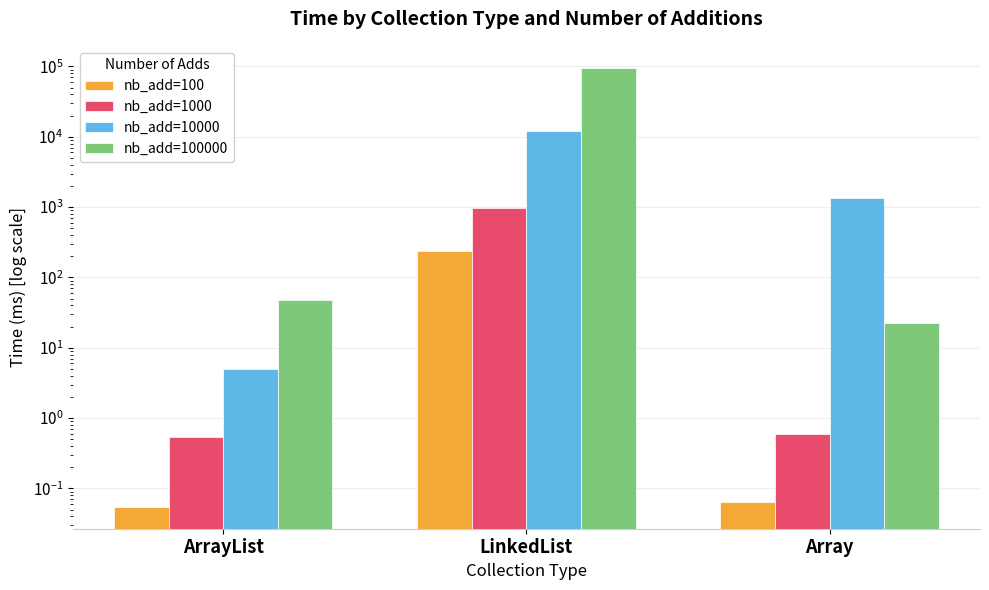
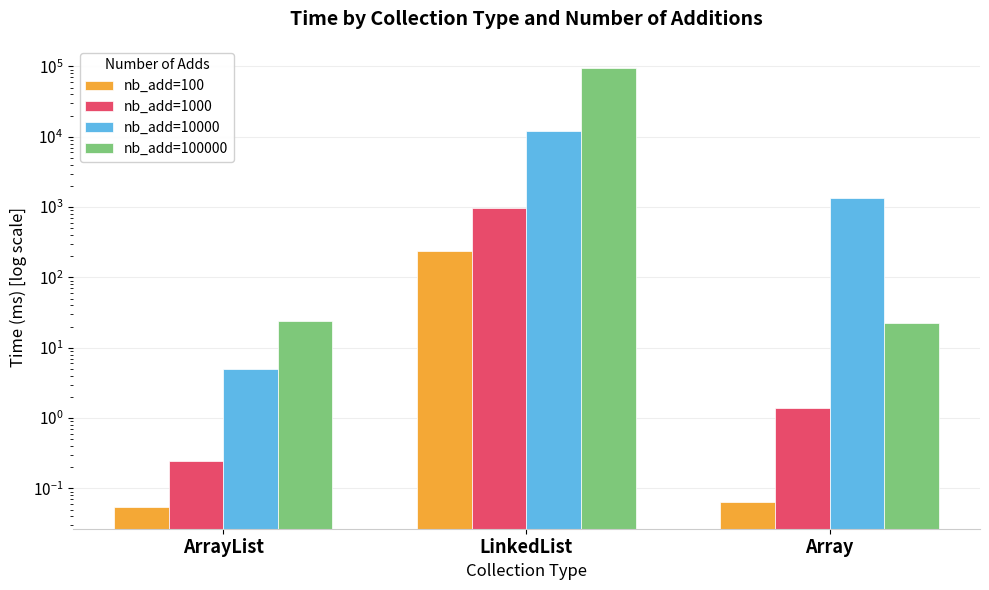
  {
    "nb_add=100": {
      "ArrayList": 0.05,
      "LinkedList": 240,
      "Array": 0.06
    },
    "nb_add=1000": {
-     "ArrayList": 0.5,
+     "ArrayList": 0.24,
      "LinkedList": 1000,
-     "Array": 0.6
+     "Array": 1.4
    },
    "nb_add=10000": {
      "ArrayList": 5,
      "LinkedList": 12000,
      "Array": 1400
    },
    "nb_add=100000": {
-     "ArrayList": 50,
+     "ArrayList": 24,
      "LinkedList": 100000,
      "Array": 22
    }
  }
